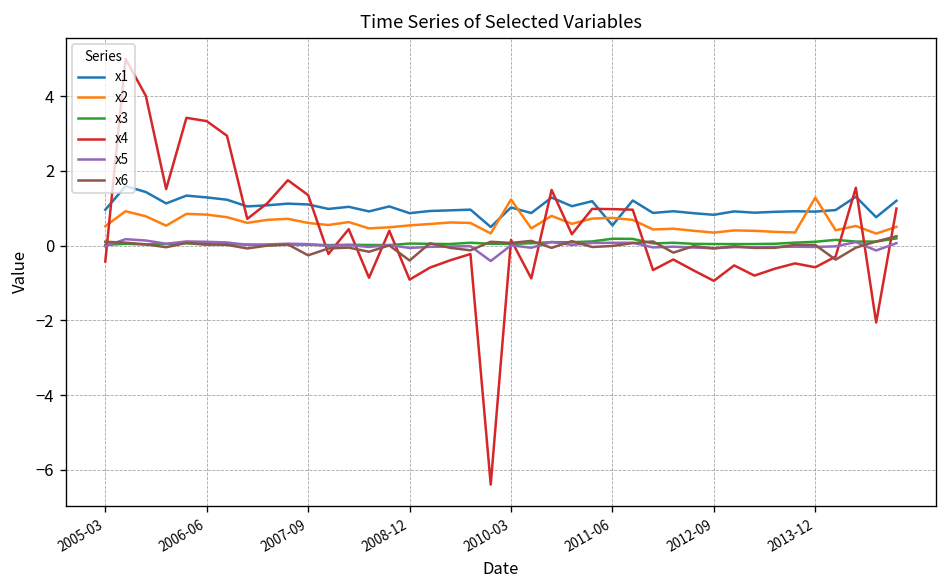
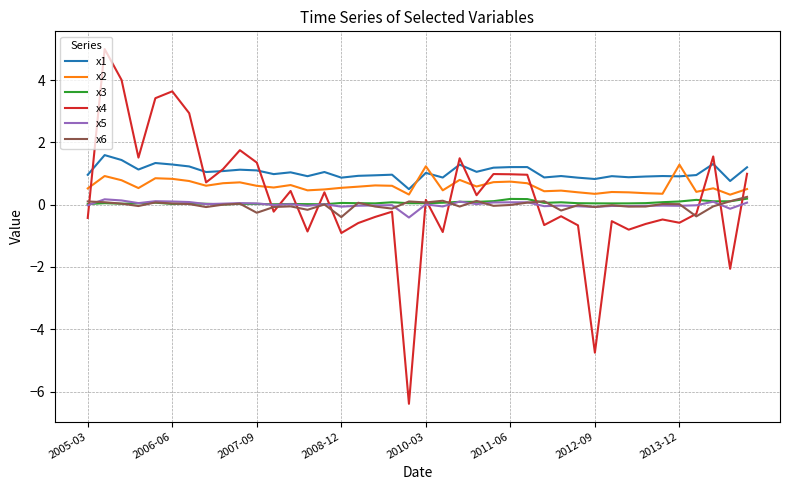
  {
    "x1": {
      "2005-03": 1.0,
      "2006-06": 1.3,
      "2007-09": 1.1,
      "2008-12": 0.9,
      "2010-03": 1.0,
-     "2011-06": 0.5,
+     "2011-06": 1.2,
      "2012-09": 0.8,
      "2013-12": 0.9
    },
    "x2": {
      "2005-03": 0.5,
      "2006-06": 0.8,
      "2007-09": 0.6,
      "2008-12": 0.5,
      "2010-03": 1.2,
      "2011-06": 0.7,
      "2012-09": 0.3,
      "2013-12": 1.3
    },
    "x3": {
      "2008-12": 0.1,
      "2011-06": 0.2,
      "2012-09": 0.0,
      "2013-12": 0.1
    },
    "x4": {
      "2005-03": -0.4,
-     "2006-06": 3.3,
+     "2006-06": 3.6,
      "2007-09": 1.4,
      "2008-12": -0.9,
      "2011-06": 1.0,
-     "2012-09": -0.9,
+     "2012-09": -4.8,
      "2013-12": -0.6
    },
    "x5": {
      "2008-12": -0.1,
      "2011-06": 0.1
    },
    "x6": {
      "2005-03": 0.1,
      "2007-09": -0.3,
      "2008-12": -0.4,
      "2011-06": 0.0
    }
  }
